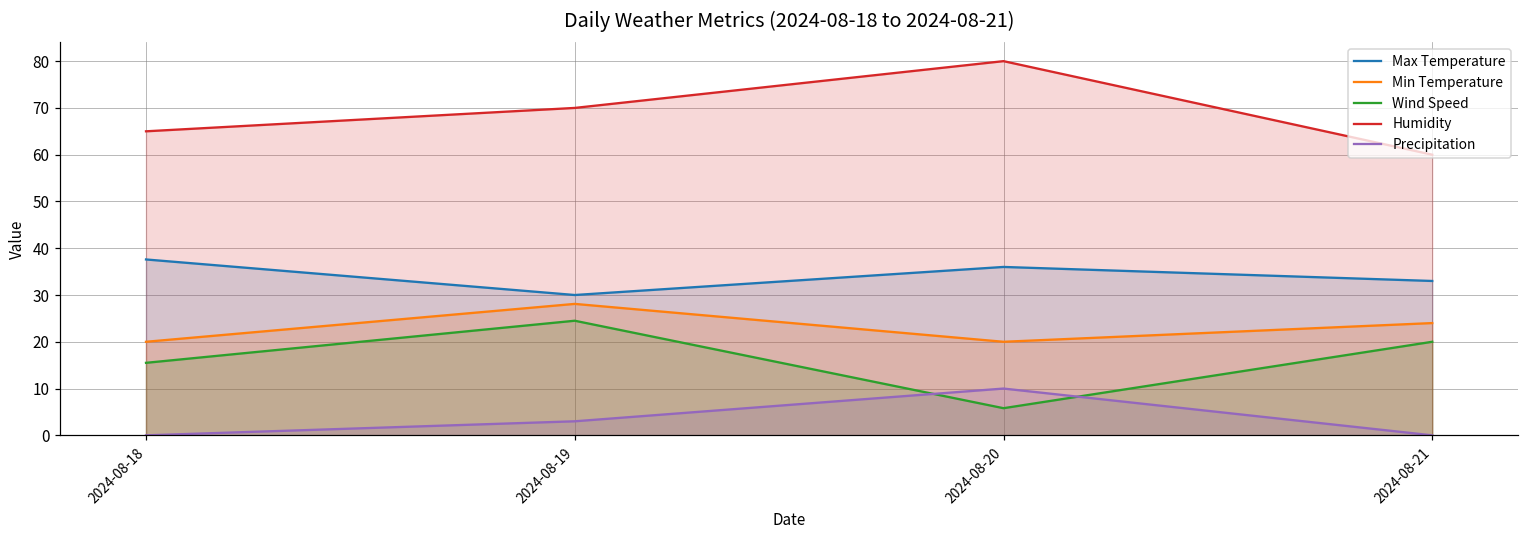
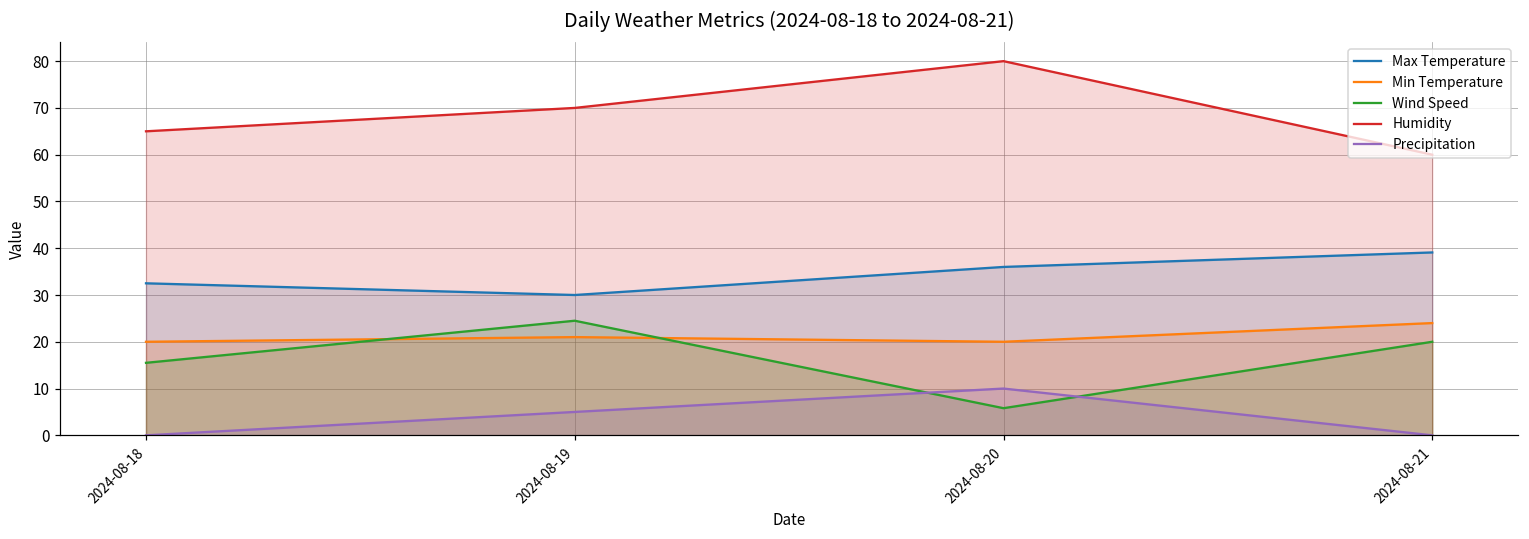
  {
    "Max Temperature": {
-     "2024-08-18": 38,
+     "2024-08-18": 33,
      "2024-08-19": 30,
      "2024-08-20": 36,
-     "2024-08-21": 33
+     "2024-08-21": 39
    },
    "Min Temperature": {
      "2024-08-18": 20,
-     "2024-08-19": 28,
+     "2024-08-19": 21,
      "2024-08-20": 20,
      "2024-08-21": 24
    },
    "Wind Speed": {
      "2024-08-18": 16,
      "2024-08-19": 25,
      "2024-08-20": 6,
      "2024-08-21": 20
    },
    "Humidity": {
      "2024-08-18": 65,
      "2024-08-19": 70,
      "2024-08-20": 80
    },
    "Precipitation": {
      "2024-08-18": 0,
-     "2024-08-19": 3,
+     "2024-08-19": 5,
      "2024-08-20": 10,
      "2024-08-21": 0
    }
  }
